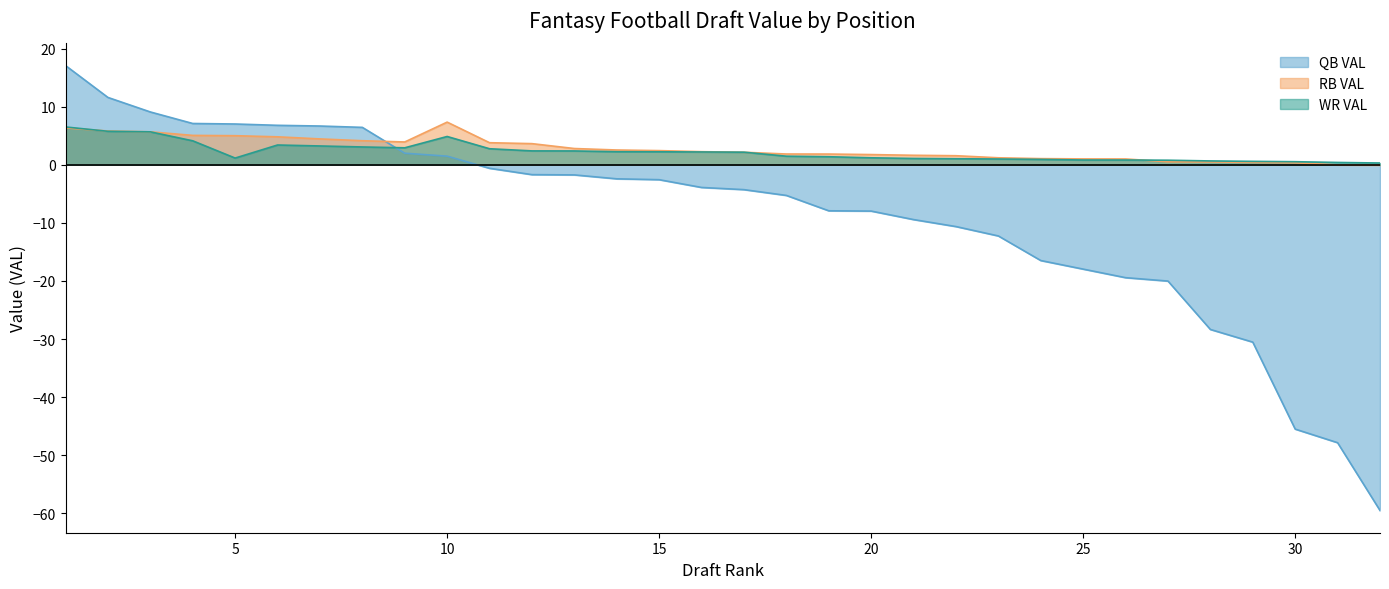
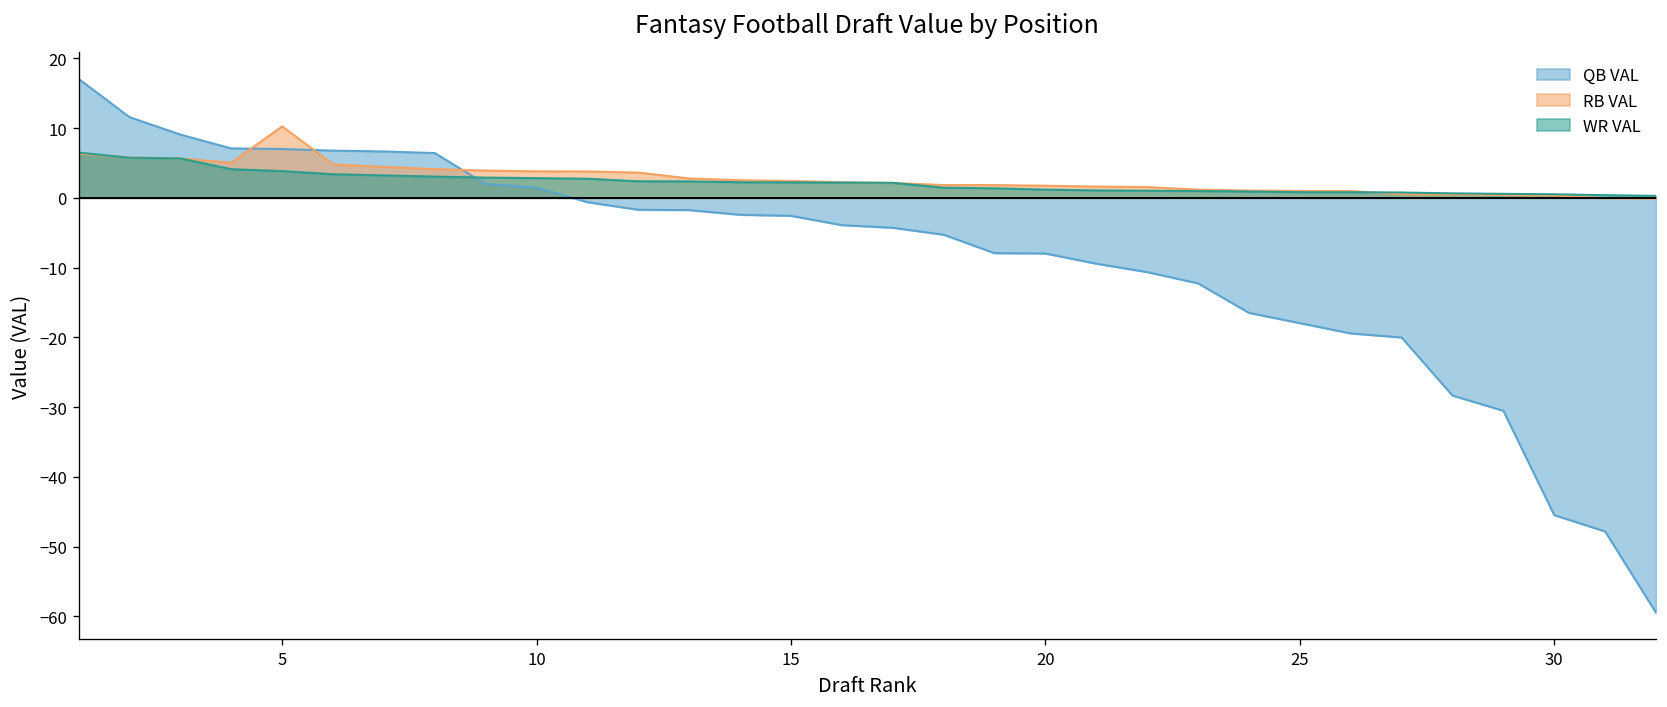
  {
    "RB VAL": {
-     "5": 5,
-     "10": 7,
+     "5": 10,
+     "10": 4,
      "20": 2
    },
    "WR VAL": {
-     "5": 1,
-     "10": 5,
+     "5": 4,
+     "10": 3,
      "20": 1
    }
  }
